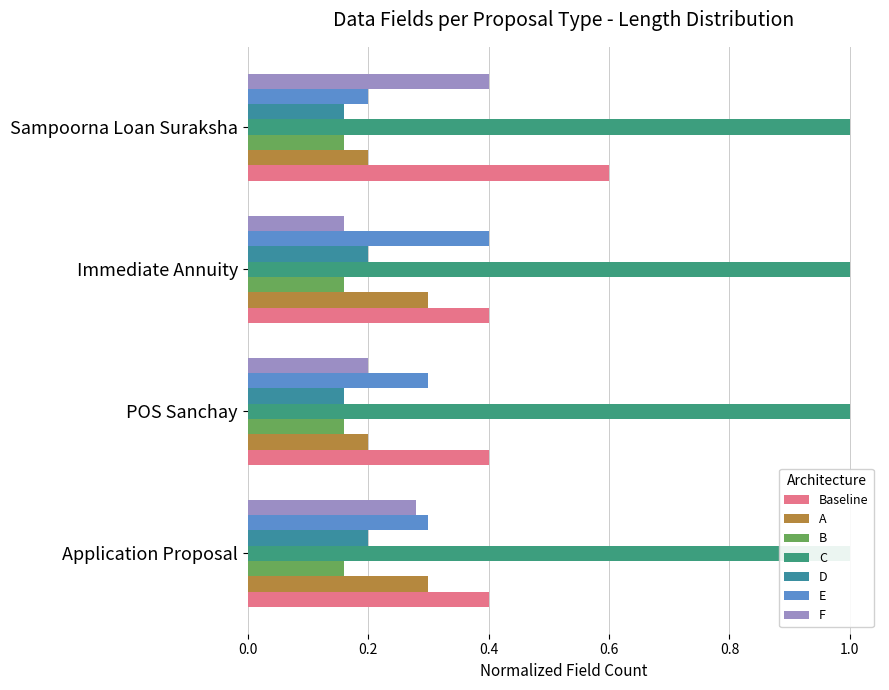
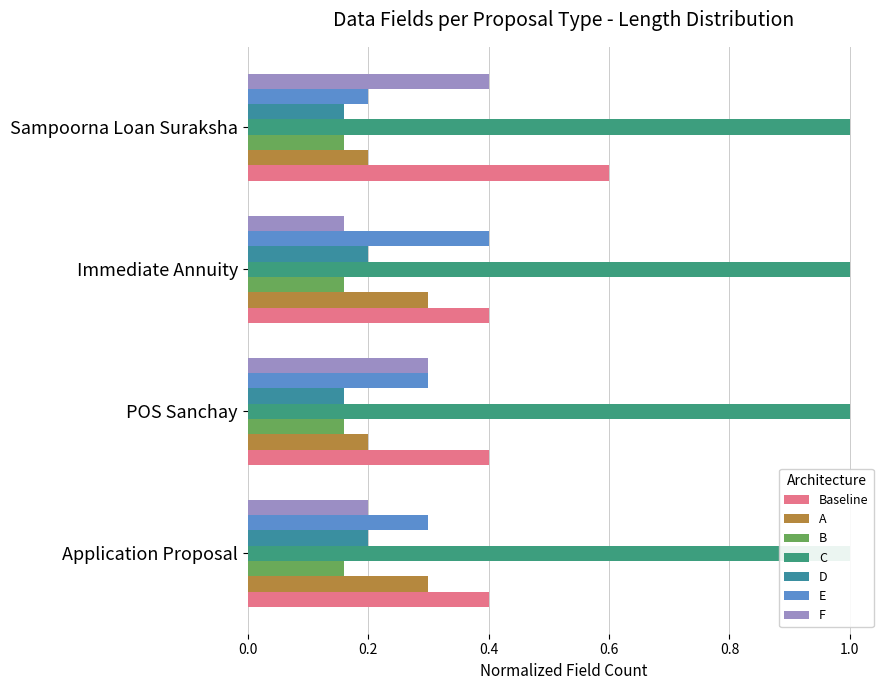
  {
    "Baseline": {
      "Sampoorna Loan Suraksha": 0.60,
      "Immediate Annuity": 0.40,
      "POS Sanchay": 0.40,
      "Application Proposal": 0.40
    },
    "A": {
      "Sampoorna Loan Suraksha": 0.20,
      "Immediate Annuity": 0.30,
      "POS Sanchay": 0.20,
      "Application Proposal": 0.30
    },
    "F": {
      "Sampoorna Loan Suraksha": 0.40,
      "Immediate Annuity": 0.16,
-     "POS Sanchay": 0.20,
-     "Application Proposal": 0.28
+     "POS Sanchay": 0.30,
+     "Application Proposal": 0.20
    }
  }
